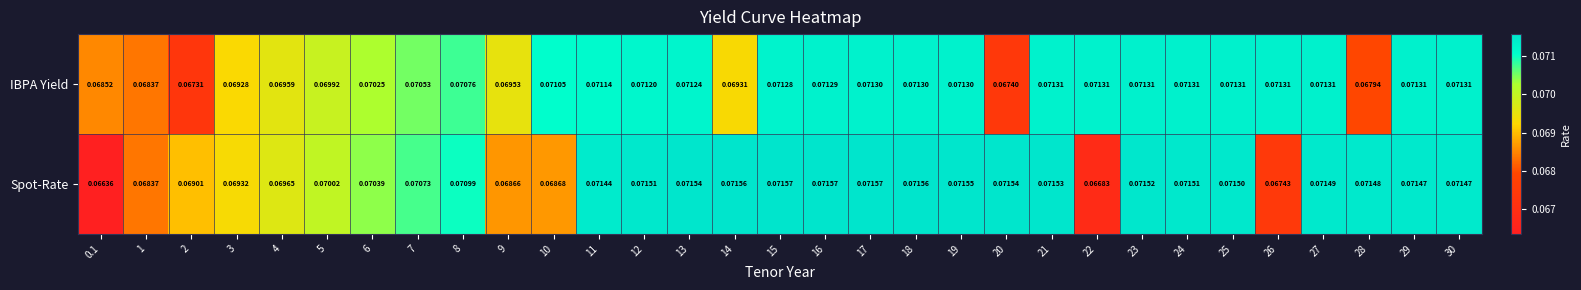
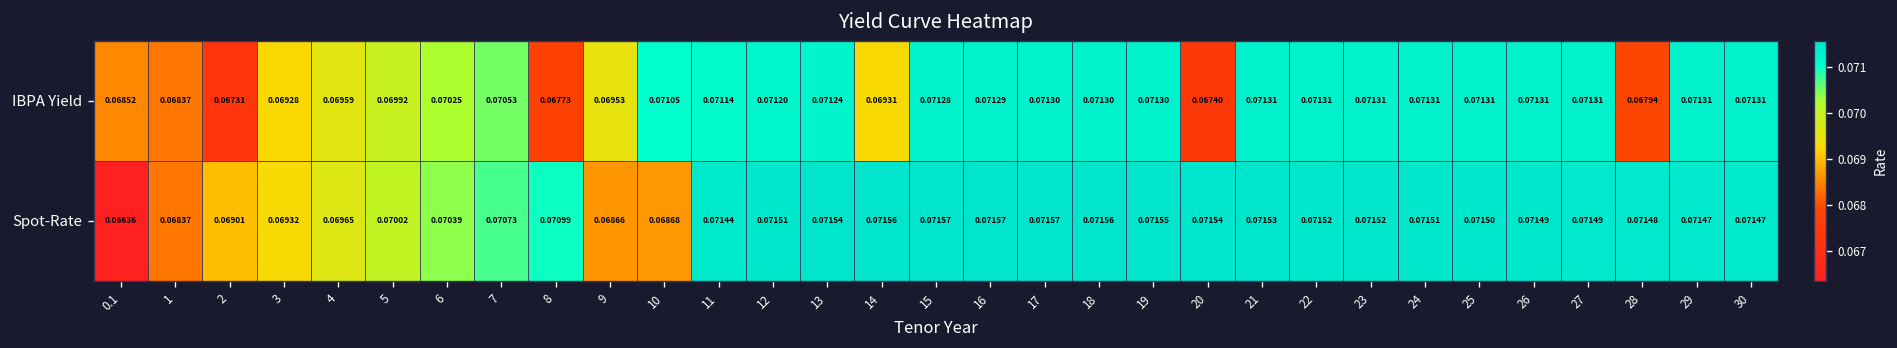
  {
    "IBPA Yield": {
      "0.1": 0.06852,
      "1": 0.06837,
      "2": 0.06731,
      "3": 0.06928,
      "4": 0.06959,
      "5": 0.06992,
      "6": 0.07025,
      "7": 0.07053,
-     "8": 0.07076,
+     "8": 0.06773,
      "9": 0.06953,
      "10": 0.07105,
      "11": 0.07114,
      "12": 0.07120,
      "13": 0.07124,
      "14": 0.06931,
      "15": 0.07128,
      "16": 0.07129,
      "17": 0.07130,
      "18": 0.07130,
      "19": 0.07130,
      "20": 0.06740,
      "21": 0.07131,
      "22": 0.07131,
      "23": 0.07131,
      "24": 0.07131,
      "25": 0.07131,
      "26": 0.07131,
      "27": 0.07131,
      "28": 0.06794,
      "29": 0.07131,
      "30": 0.07131
    },
    "Spot-Rate": {
      "0.1": 0.06636,
      "1": 0.06837,
      "2": 0.06901,
      "3": 0.06932,
      "4": 0.06965,
      "5": 0.07002,
      "6": 0.07039,
      "7": 0.07073,
      "8": 0.07099,
      "9": 0.06866,
      "10": 0.06868,
      "11": 0.07144,
      "12": 0.07151,
      "13": 0.07154,
      "14": 0.07156,
      "15": 0.07157,
      "16": 0.07157,
      "17": 0.07157,
      "18": 0.07156,
      "19": 0.07155,
      "20": 0.07154,
      "21": 0.07153,
-     "22": 0.06683,
+     "22": 0.07152,
      "23": 0.07152,
      "24": 0.07151,
      "25": 0.07150,
-     "26": 0.06743,
+     "26": 0.07149,
      "27": 0.07149,
      "28": 0.07148,
      "29": 0.07147,
      "30": 0.07147
    }
  }
